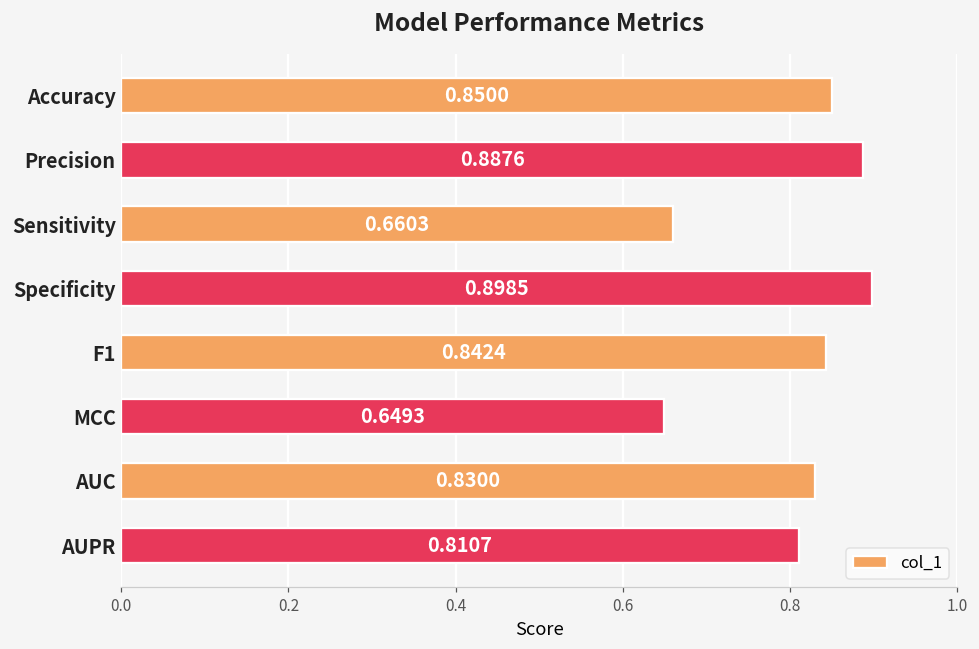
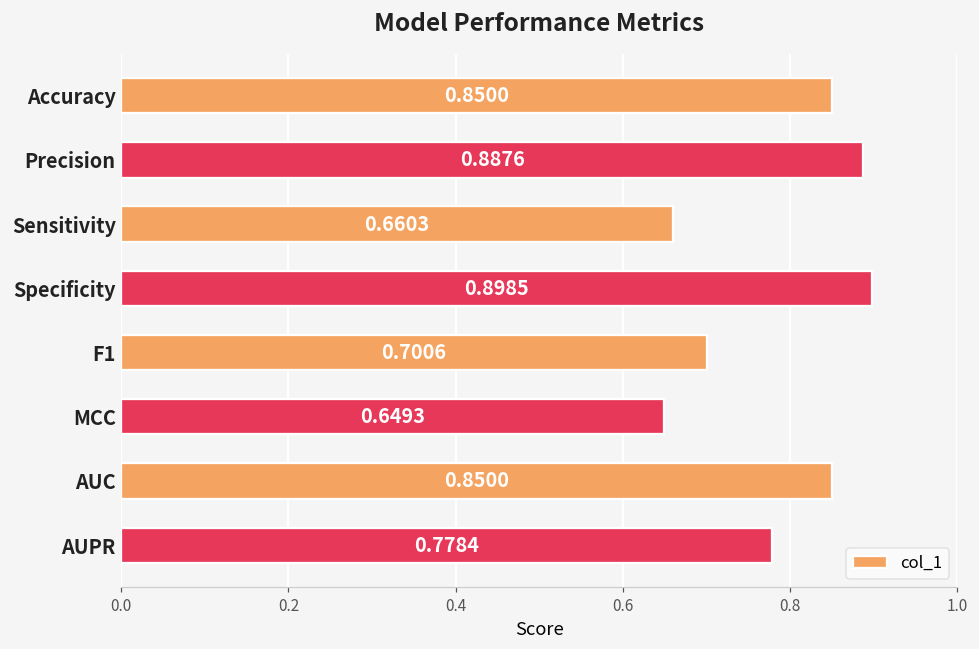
  {
    "Accuracy": 0.8500,
    "Precision": 0.8876,
    "Sensitivity": 0.6603,
    "Specificity": 0.8985,
-   "F1": 0.8424,
+   "F1": 0.7006,
    "MCC": 0.6493,
-   "AUC": 0.8300,
-   "AUPR": 0.8107
+   "AUC": 0.8500,
+   "AUPR": 0.7784
  }
